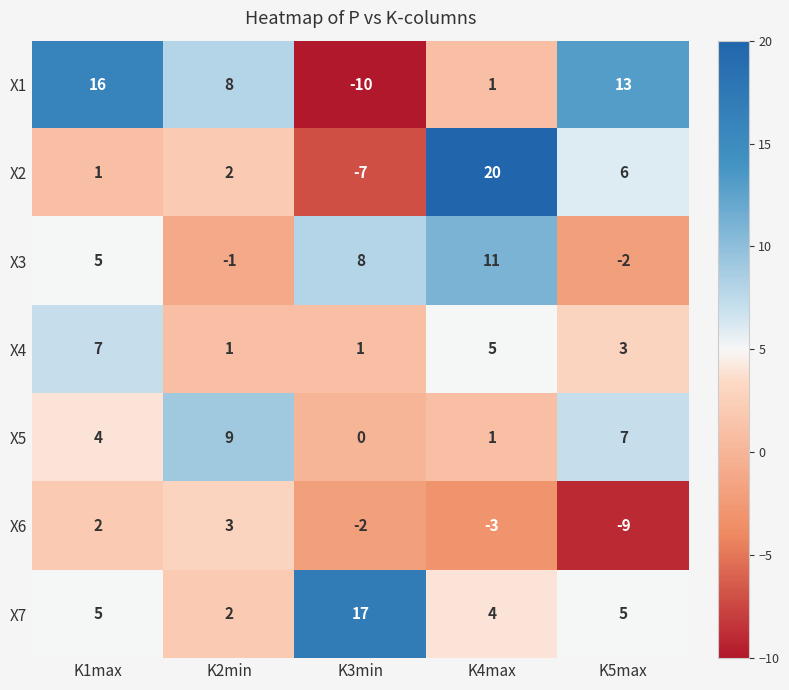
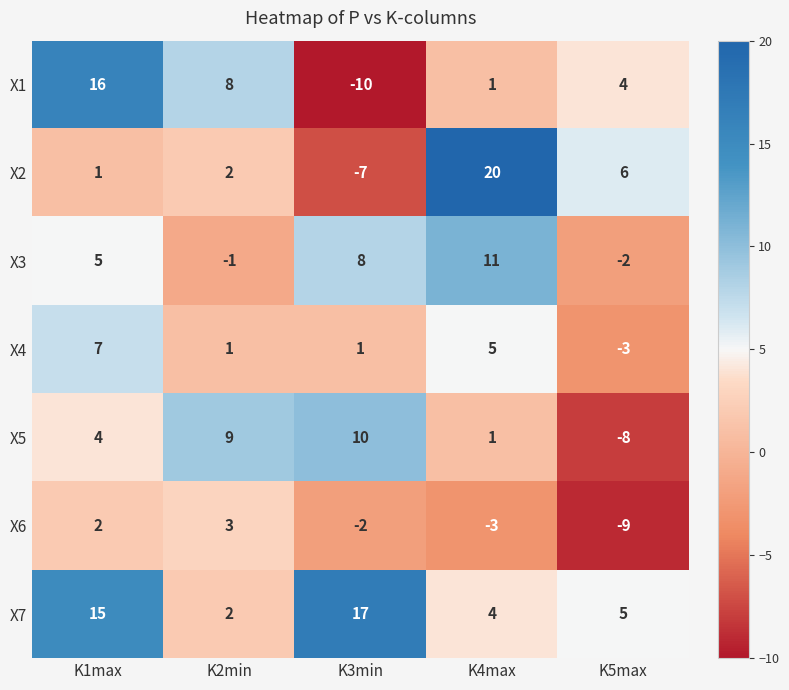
  {
    "X1": {
      "K1max": 16,
      "K2min": 8,
      "K3min": -10,
      "K4max": 1,
-     "K5max": 13
+     "K5max": 4
    },
    "X2": {
      "K1max": 1,
      "K2min": 2,
      "K3min": -7,
      "K4max": 20,
      "K5max": 6
    },
    "X3": {
      "K1max": 5,
      "K2min": -1,
      "K3min": 8,
      "K4max": 11,
      "K5max": -2
    },
    "X4": {
      "K1max": 7,
      "K2min": 1,
      "K3min": 1,
      "K4max": 5,
-     "K5max": 3
+     "K5max": -3
    },
    "X5": {
      "K1max": 4,
      "K2min": 9,
-     "K3min": 0,
+     "K3min": 10,
      "K4max": 1,
-     "K5max": 7
+     "K5max": -8
    },
    "X6": {
      "K1max": 2,
      "K2min": 3,
      "K3min": -2,
      "K4max": -3,
      "K5max": -9
    },
    "X7": {
-     "K1max": 5,
+     "K1max": 15,
      "K2min": 2,
      "K3min": 17,
      "K4max": 4,
      "K5max": 5
    }
  }
